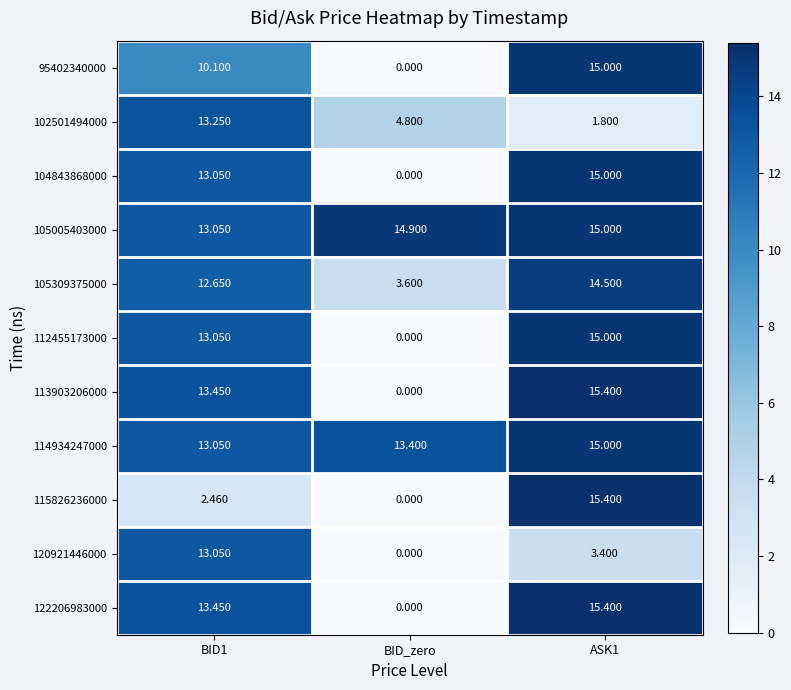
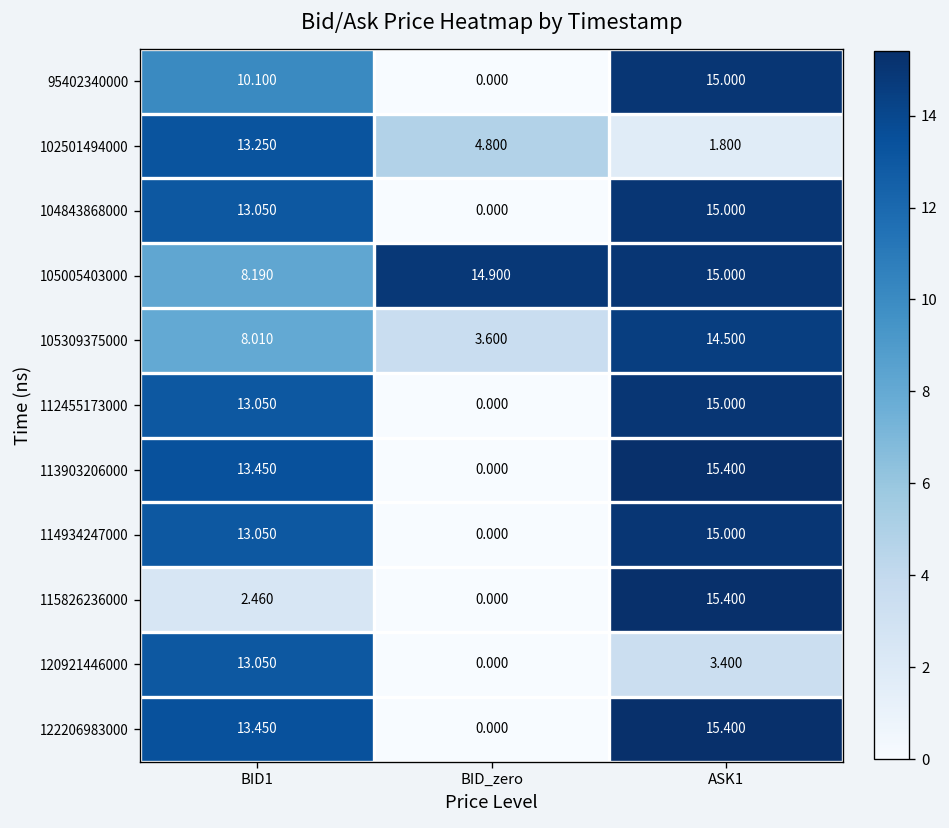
  {
    "95402340000": {
      "BID1": 10.100,
      "BID_zero": 0.000,
      "ASK1": 15.000
    },
    "102501494000": {
      "BID1": 13.250,
      "BID_zero": 4.800,
      "ASK1": 1.800
    },
    "104843868000": {
      "BID1": 13.050,
      "BID_zero": 0.000,
      "ASK1": 15.000
    },
    "105005403000": {
-     "BID1": 13.050,
+     "BID1": 8.190,
      "BID_zero": 14.900,
      "ASK1": 15.000
    },
    "105309375000": {
-     "BID1": 12.650,
+     "BID1": 8.010,
      "BID_zero": 3.600,
      "ASK1": 14.500
    },
    "112455173000": {
      "BID1": 13.050,
      "BID_zero": 0.000,
      "ASK1": 15.000
    },
    "113903206000": {
      "BID1": 13.450,
      "BID_zero": 0.000,
      "ASK1": 15.400
    },
    "114934247000": {
      "BID1": 13.050,
-     "BID_zero": 13.400,
+     "BID_zero": 0.000,
      "ASK1": 15.000
    },
    "115826236000": {
      "BID1": 2.460,
      "BID_zero": 0.000,
      "ASK1": 15.400
    },
    "120921446000": {
      "BID1": 13.050,
      "BID_zero": 0.000,
      "ASK1": 3.400
    },
    "122206983000": {
      "BID1": 13.450,
      "BID_zero": 0.000,
      "ASK1": 15.400
    }
  }
